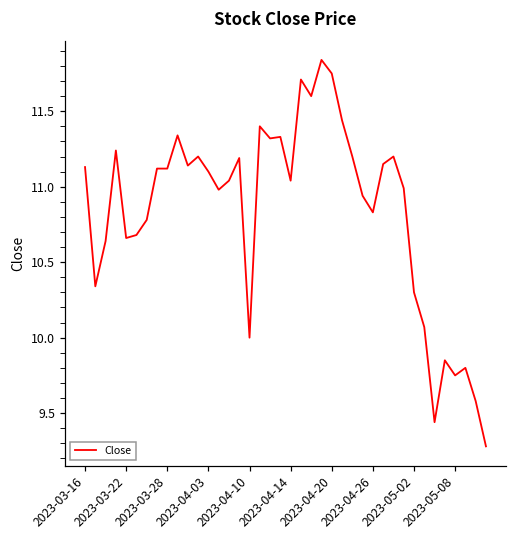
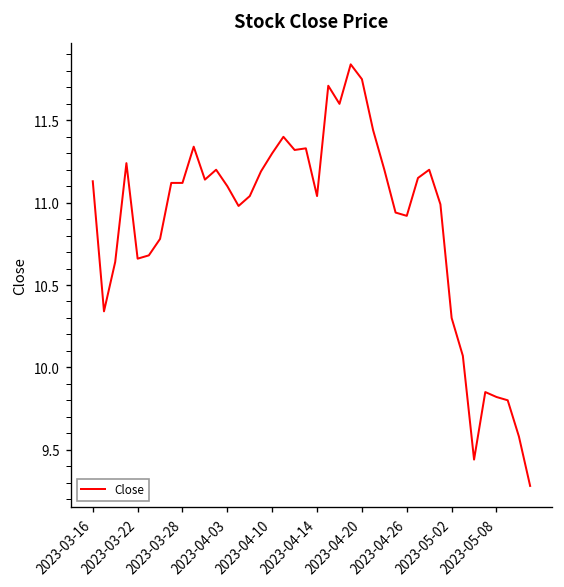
  {
    "2023-03-16": 11.13,
    "2023-03-22": 10.66,
    "2023-03-28": 11.12,
    "2023-04-03": 11.10,
-   "2023-04-10": 10.0,
+   "2023-04-10": 11.3,
    "2023-04-14": 11.04,
    "2023-04-20": 11.75,
-   "2023-04-26": 10.83,
+   "2023-04-26": 10.92,
    "2023-05-02": 10.30,
-   "2023-05-08": 9.75
+   "2023-05-08": 9.82
  }
